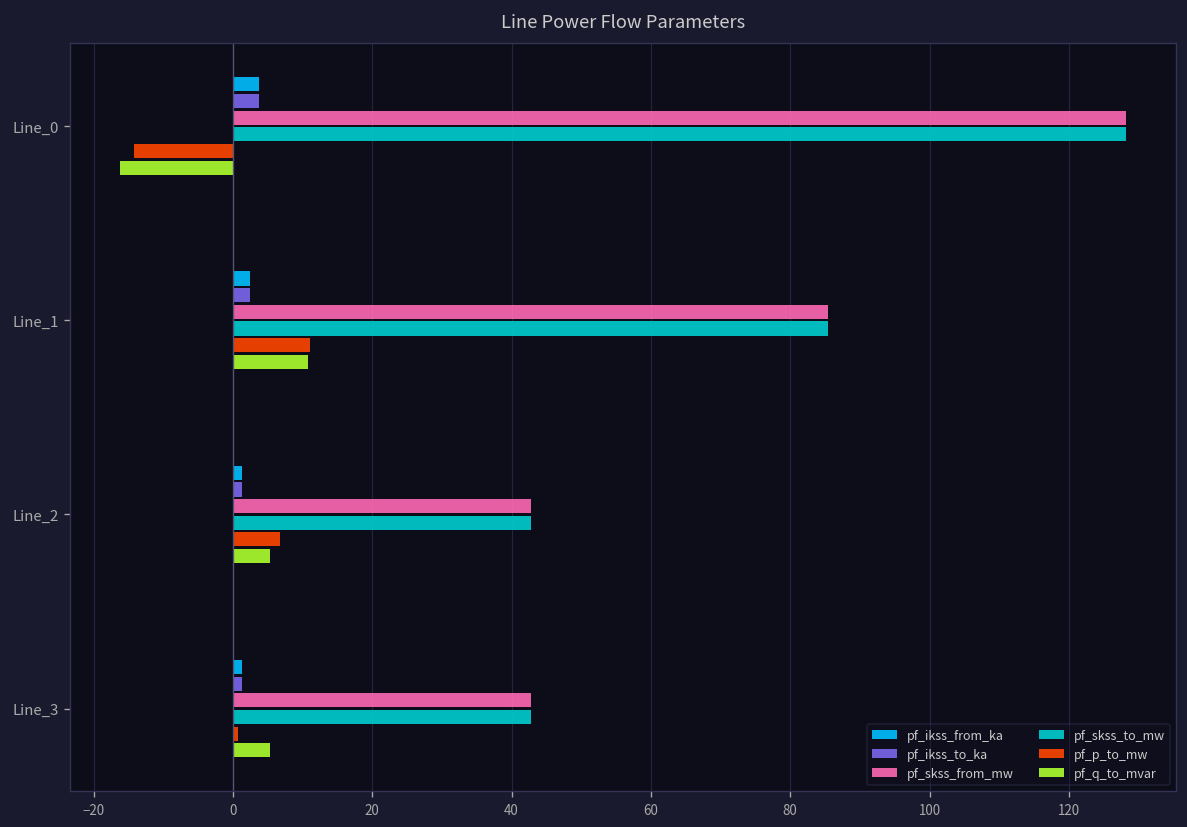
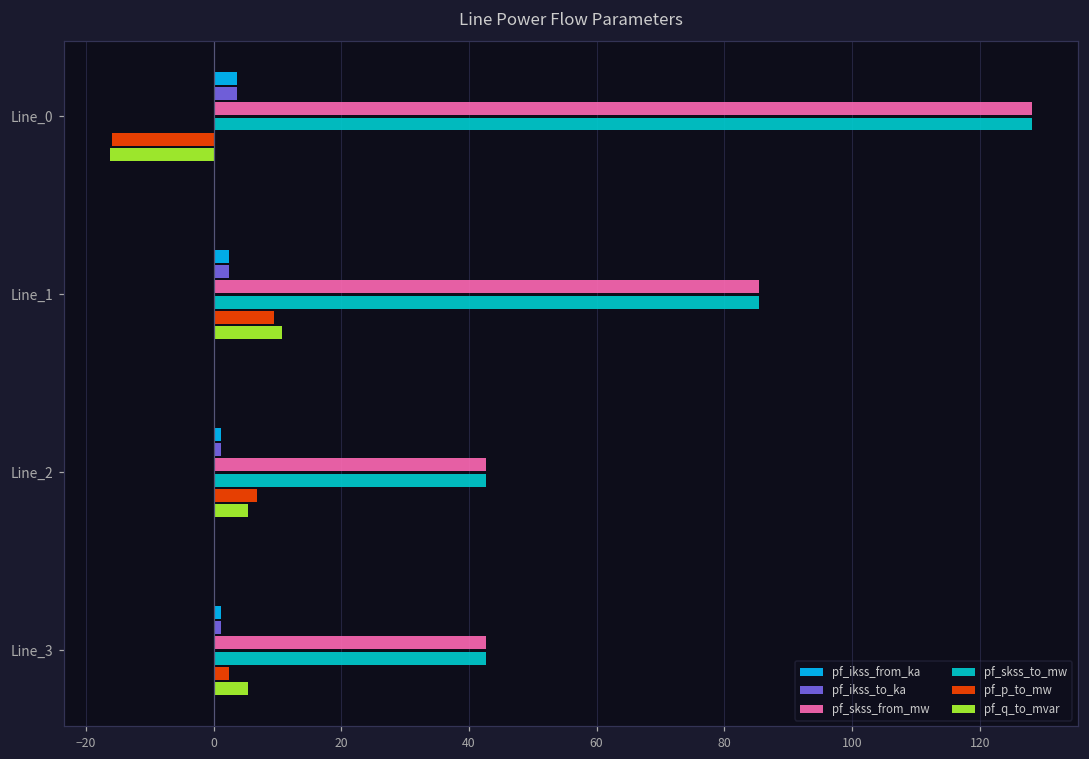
  {
    "pf_ikss_to_ka": {
      "Line_0": 4,
      "Line_1": 2,
      "Line_2": 1,
      "Line_3": 1
    },
    "pf_skss_from_mw": {
      "Line_0": 128,
      "Line_1": 85,
      "Line_2": 43,
      "Line_3": 43
    },
    "pf_p_to_mw": {
-     "Line_0": -14,
-     "Line_1": 11,
+     "Line_0": -16,
+     "Line_1": 9,
      "Line_2": 7,
-     "Line_3": 1
+     "Line_3": 2
    },
    "pf_q_to_mvar": {
      "Line_0": -16,
      "Line_1": 11,
      "Line_2": 5,
      "Line_3": 5
    }
  }
